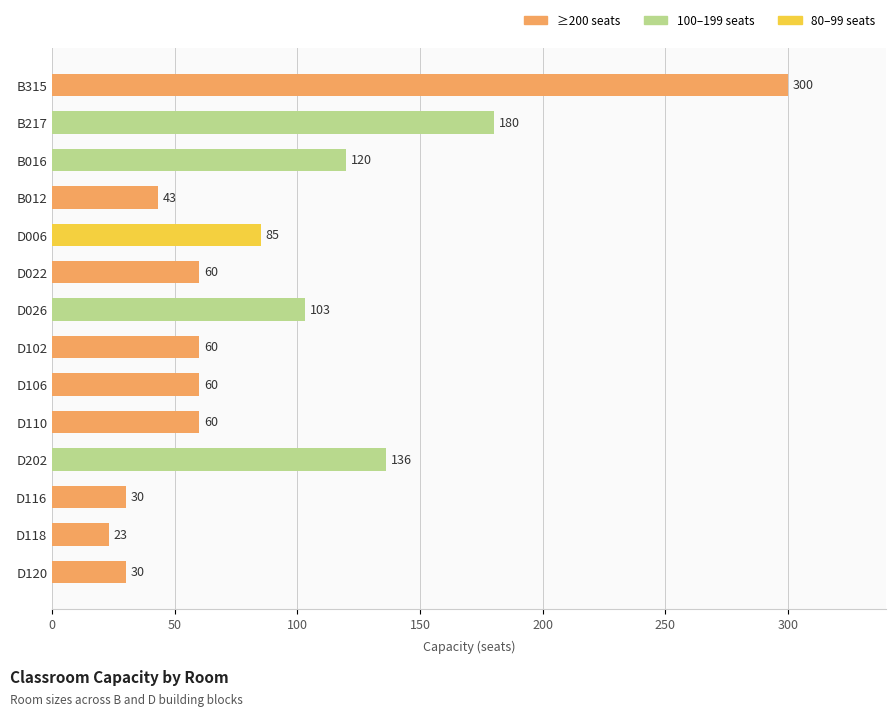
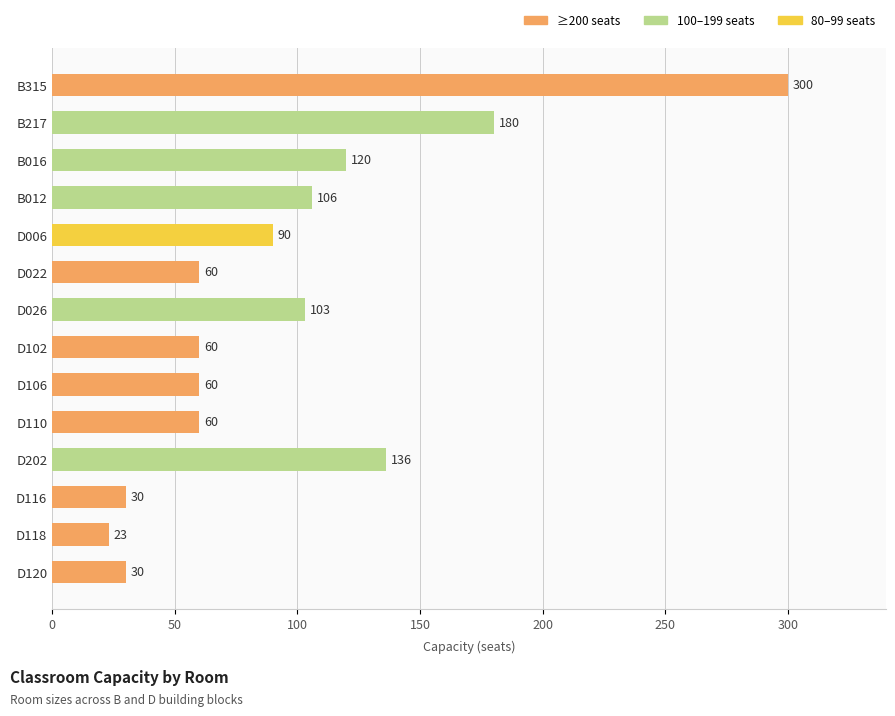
  {
    "B315": 300,
    "B217": 180,
    "B016": 120,
-   "B012": 43,
-   "D006": 85,
+   "B012": 106,
+   "D006": 90,
    "D022": 60,
    "D026": 103,
    "D102": 60,
    "D106": 60,
    "D110": 60,
    "D202": 136,
    "D116": 30,
    "D118": 23,
    "D120": 30
  }
